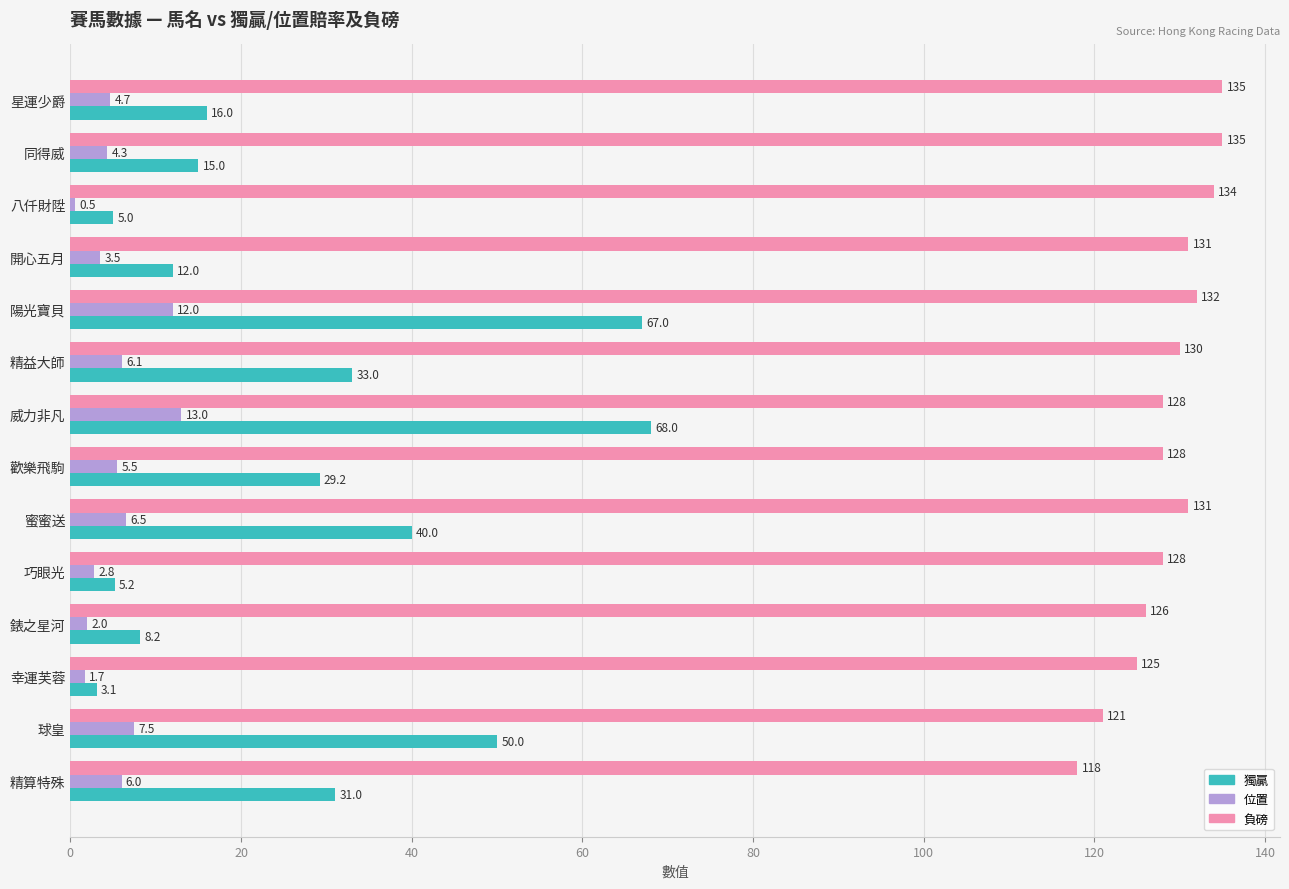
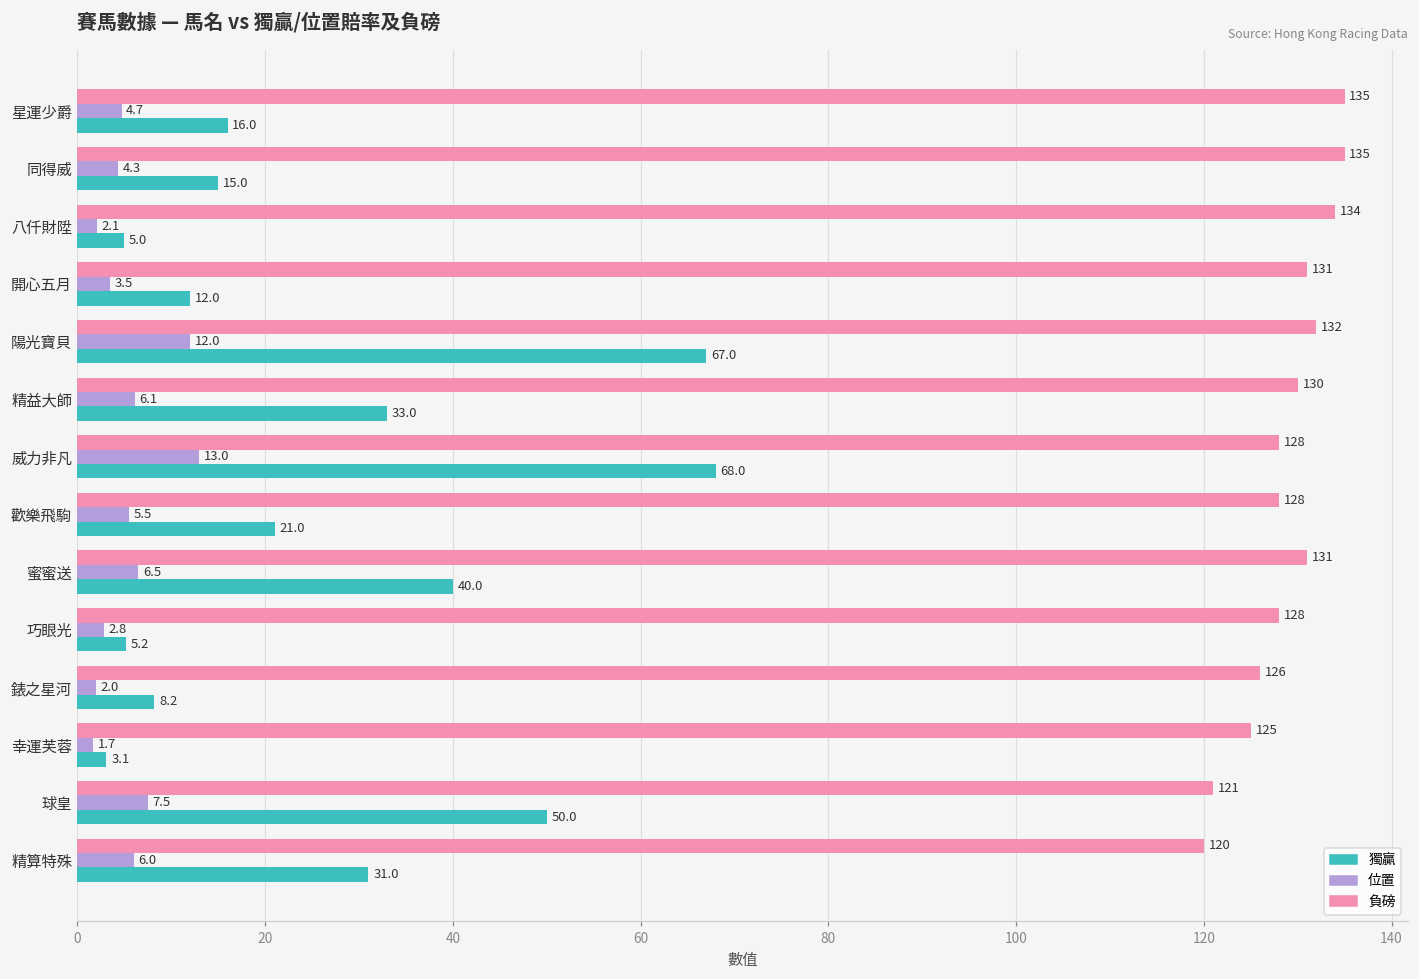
  {
    "獨贏": {
      "星運少爵": 16.0,
      "同得威": 15.0,
      "八仟財陞": 5.0,
      "開心五月": 12.0,
      "陽光寶貝": 67.0,
      "精益大師": 33.0,
      "威力非凡": 68.0,
-     "歡樂飛駒": 29.2,
+     "歡樂飛駒": 21.0,
      "蜜蜜送": 40.0,
      "巧眼光": 5.2,
      "錶之星河": 8.2,
      "幸運芙蓉": 3.1,
      "球皇": 50.0,
      "精算特殊": 31.0
    },
    "位置": {
      "星運少爵": 4.7,
      "同得威": 4.3,
-     "八仟財陞": 0.5,
+     "八仟財陞": 2.1,
      "開心五月": 3.5,
      "陽光寶貝": 12.0,
      "精益大師": 6.1,
      "威力非凡": 13.0,
      "歡樂飛駒": 5.5,
      "蜜蜜送": 6.5,
      "巧眼光": 2.8,
      "錶之星河": 2.0,
      "幸運芙蓉": 1.7,
      "球皇": 7.5,
      "精算特殊": 6.0
    },
    "負磅": {
      "星運少爵": 135,
      "同得威": 135,
      "八仟財陞": 134,
      "開心五月": 131,
      "陽光寶貝": 132,
      "精益大師": 130,
      "威力非凡": 128,
      "歡樂飛駒": 128,
      "蜜蜜送": 131,
      "巧眼光": 128,
      "錶之星河": 126,
      "幸運芙蓉": 125,
      "球皇": 121,
-     "精算特殊": 118
+     "精算特殊": 120
    }
  }
